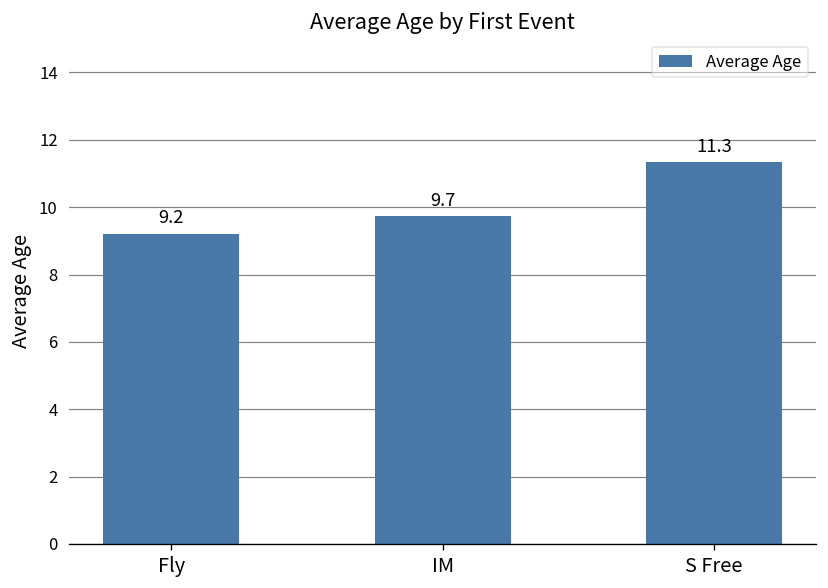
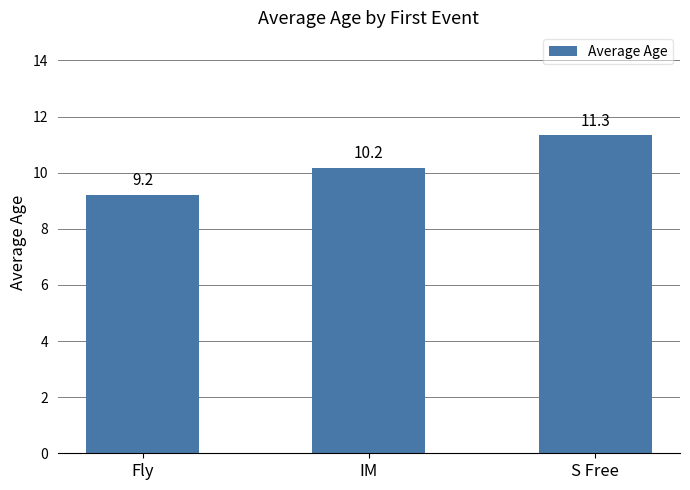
  {
    "Fly": 9.2,
-   "IM": 9.7,
+   "IM": 10.2,
    "S Free": 11.3
  }
